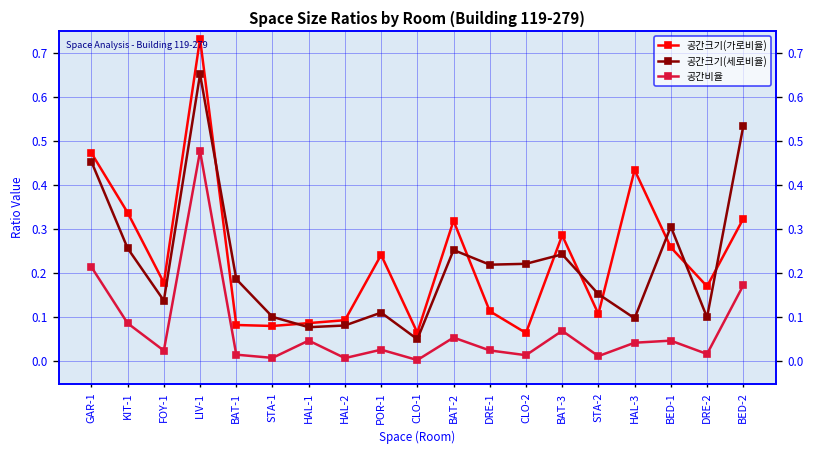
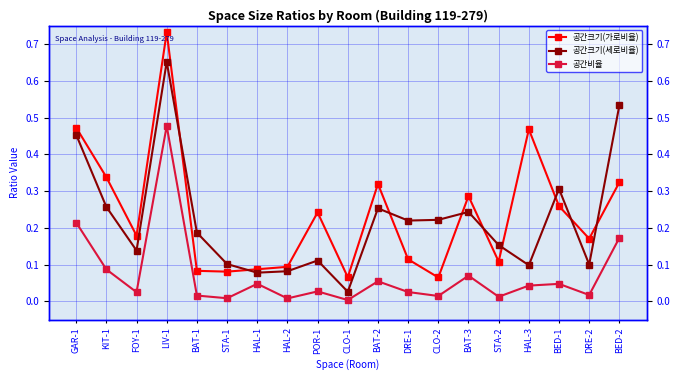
  {
    "공간크기(가로비율)": {
      "GAR-1": 0.47,
      "KIT-1": 0.34,
      "FOY-1": 0.18,
      "BAT-1": 0.08,
      "STA-1": 0.08,
      "HAL-1": 0.09,
      "HAL-2": 0.09,
      "POR-1": 0.24,
      "CLO-1": 0.07,
      "BAT-2": 0.32,
      "DRE-1": 0.11,
      "CLO-2": 0.06,
      "BAT-3": 0.29,
      "STA-2": 0.11,
-     "HAL-3": 0.43,
+     "HAL-3": 0.47,
      "BED-1": 0.26,
      "DRE-2": 0.17,
      "BED-2": 0.32
    },
    "공간크기(세로비율)": {
      "GAR-1": 0.45,
      "KIT-1": 0.26,
      "FOY-1": 0.14,
      "LIV-1": 0.65,
      "BAT-1": 0.19,
      "STA-1": 0.10,
      "HAL-1": 0.08,
      "HAL-2": 0.08,
      "POR-1": 0.11,
-     "CLO-1": 0.05,
+     "CLO-1": 0.03,
      "BAT-2": 0.25,
      "DRE-1": 0.22,
      "CLO-2": 0.22,
      "BAT-3": 0.24,
      "STA-2": 0.15,
      "HAL-3": 0.10,
      "BED-1": 0.31,
      "DRE-2": 0.10,
      "BED-2": 0.53
    },
    "공간비율": {
      "GAR-1": 0.21,
      "KIT-1": 0.09,
      "FOY-1": 0.02,
      "LIV-1": 0.48,
      "BAT-1": 0.02,
      "STA-1": 0.01,
      "HAL-1": 0.05,
      "HAL-2": 0.01,
      "POR-1": 0.03,
      "CLO-1": 0.00,
      "BAT-2": 0.05,
      "DRE-1": 0.03,
      "CLO-2": 0.01,
      "BAT-3": 0.07,
      "STA-2": 0.01,
      "HAL-3": 0.04,
      "BED-1": 0.05,
      "DRE-2": 0.02,
      "BED-2": 0.17
    }
  }
